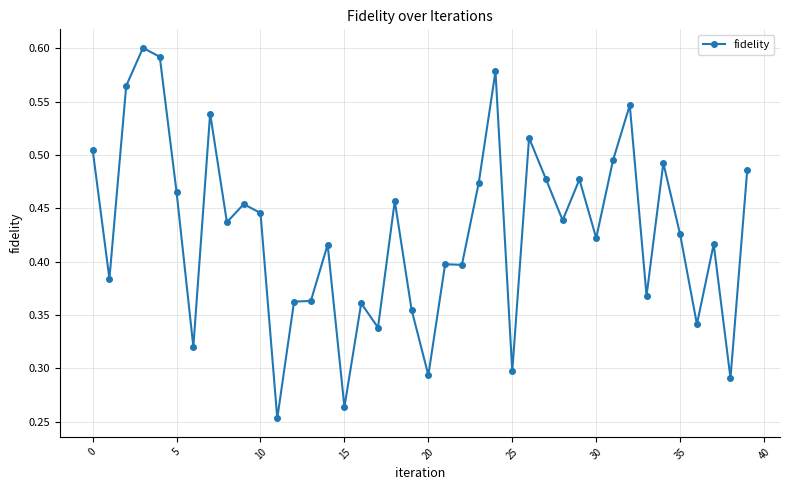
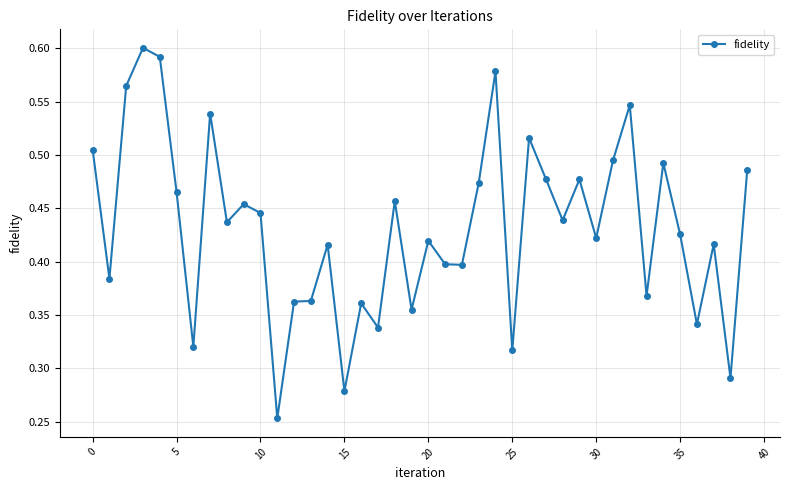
  {
    "0": 0.505,
    "5": 0.465,
    "10": 0.446,
-   "15": 0.264,
-   "20": 0.294,
-   "25": 0.297,
+   "15": 0.279,
+   "20": 0.420,
+   "25": 0.317,
    "30": 0.422,
    "35": 0.426
  }
